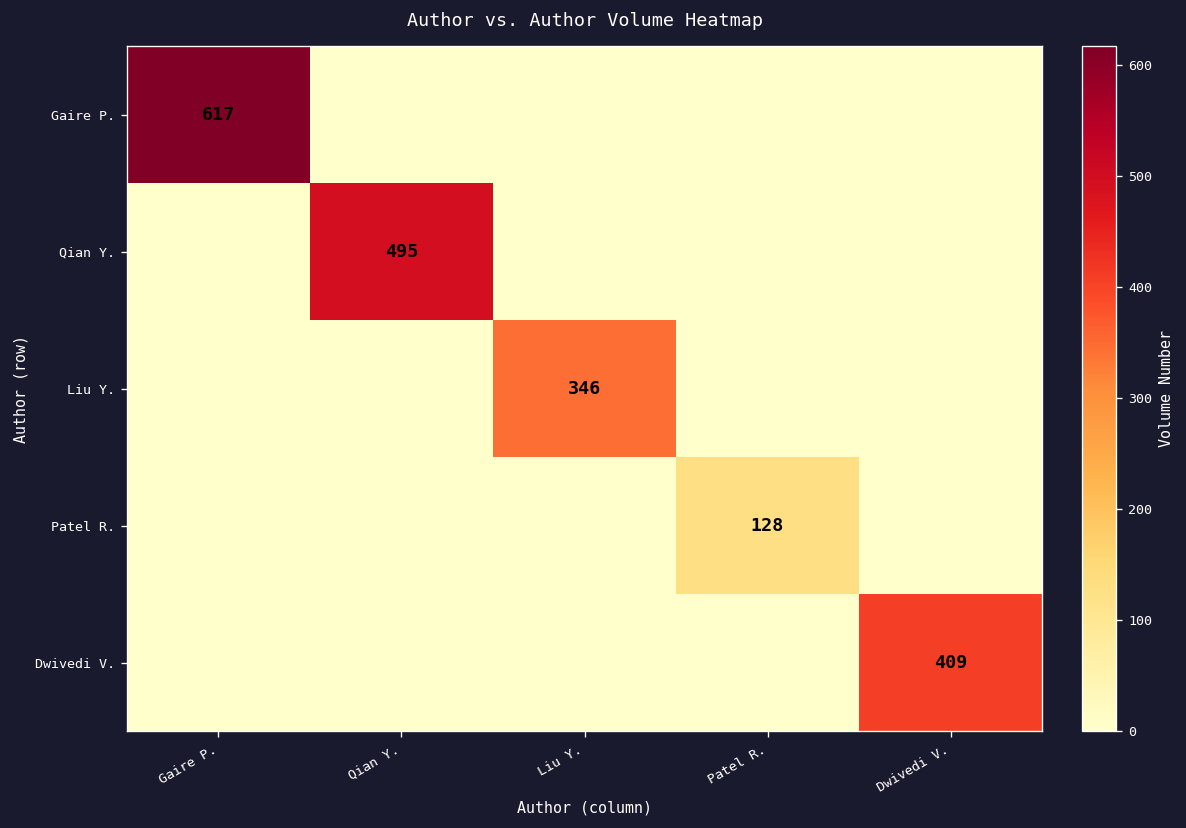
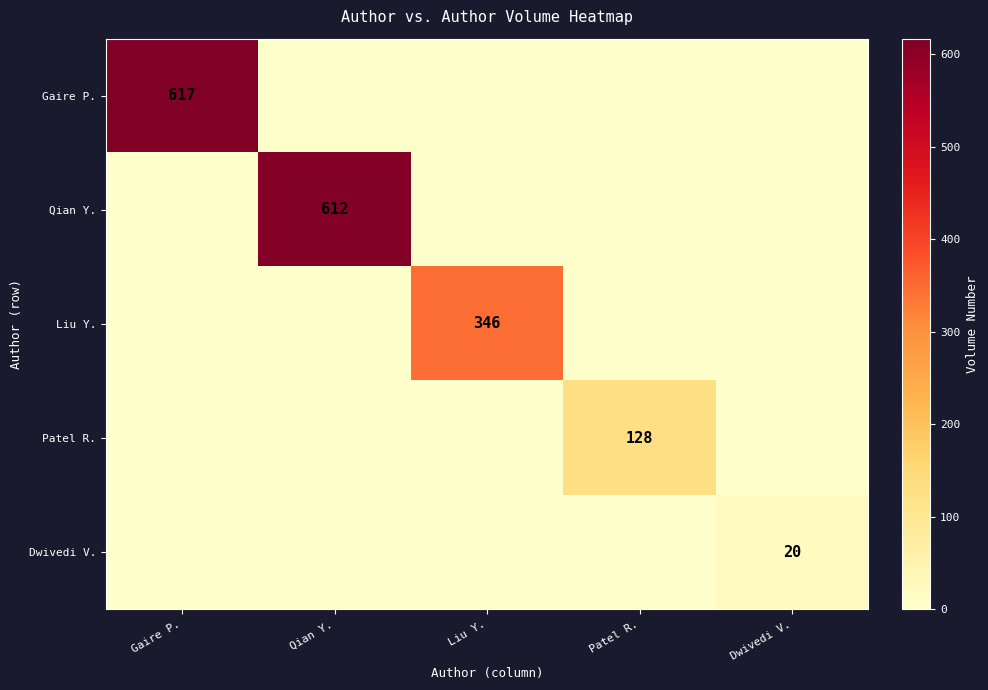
  {
    "Gaire P.": {
      "Gaire P.": 617
    },
    "Qian Y.": {
-     "Qian Y.": 495
+     "Qian Y.": 612
    },
    "Liu Y.": {
      "Liu Y.": 346
    },
    "Patel R.": {
      "Patel R.": 128
    },
    "Dwivedi V.": {
-     "Dwivedi V.": 409
+     "Dwivedi V.": 20
    }
  }
